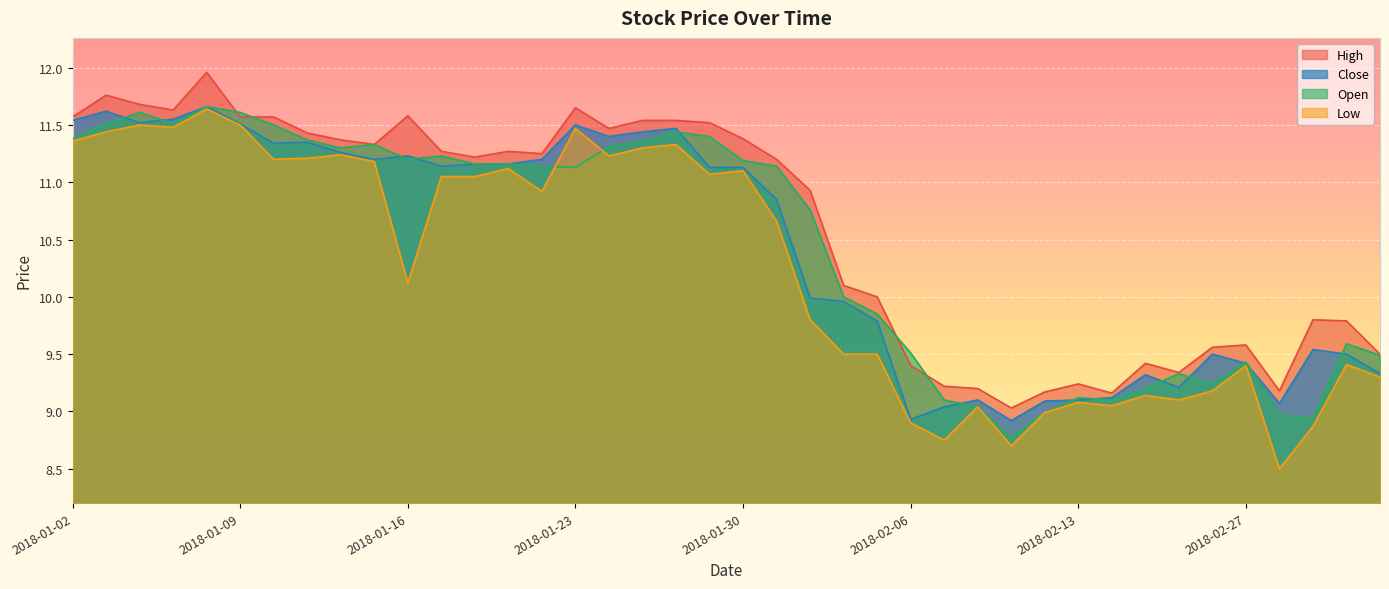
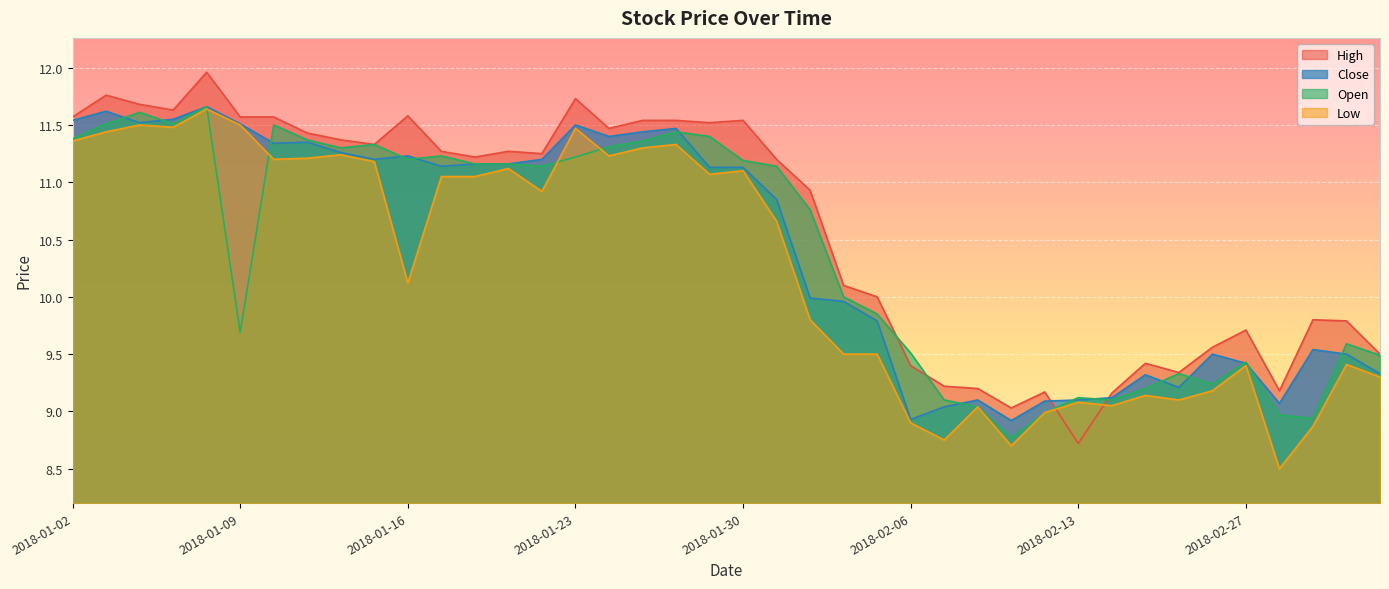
  {
    "High": {
      "2018-01-02": 11.57,
      "2018-01-09": 11.57,
      "2018-01-16": 11.58,
-     "2018-01-23": 11.65,
-     "2018-01-30": 11.38,
+     "2018-01-23": 11.73,
+     "2018-01-30": 11.54,
      "2018-02-06": 9.40,
-     "2018-02-13": 9.24,
-     "2018-02-27": 9.58
+     "2018-02-13": 8.72,
+     "2018-02-27": 9.71
    },
    "Close": {
      "2018-01-02": 11.54,
      "2018-01-16": 11.23,
      "2018-01-23": 11.50,
      "2018-01-30": 11.13,
      "2018-02-06": 8.93
    },
    "Open": {
-     "2018-01-09": 11.61,
+     "2018-01-09": 9.69,
      "2018-01-16": 11.20,
-     "2018-01-23": 11.13,
+     "2018-01-23": 11.22,
      "2018-01-30": 11.19,
      "2018-02-06": 9.51
    },
    "Low": {
      "2018-01-16": 10.12,
      "2018-01-23": 11.47,
      "2018-01-30": 11.10,
      "2018-02-06": 8.90
    }
  }
